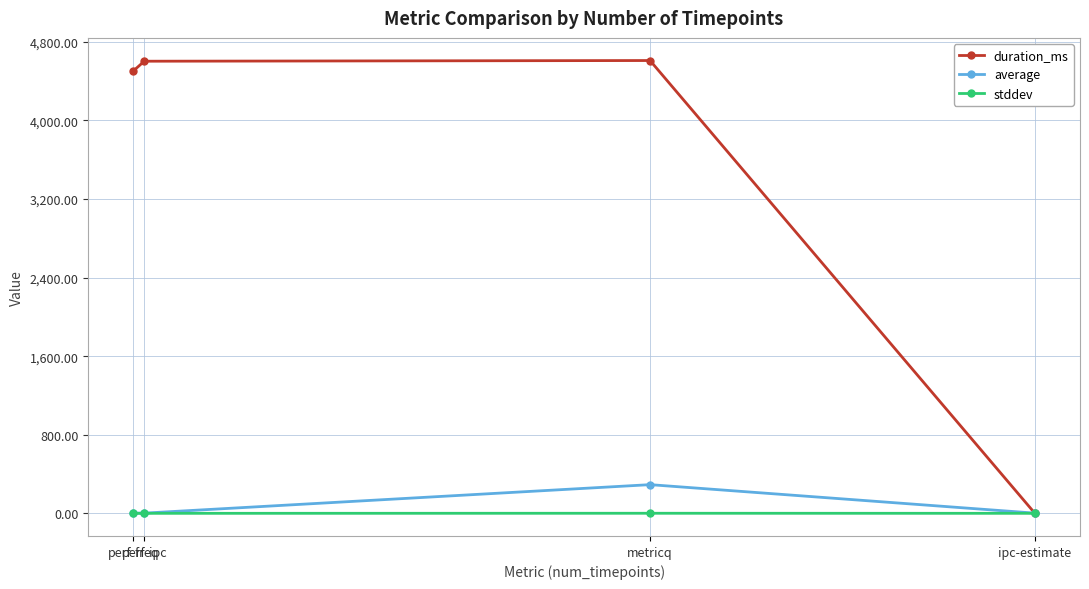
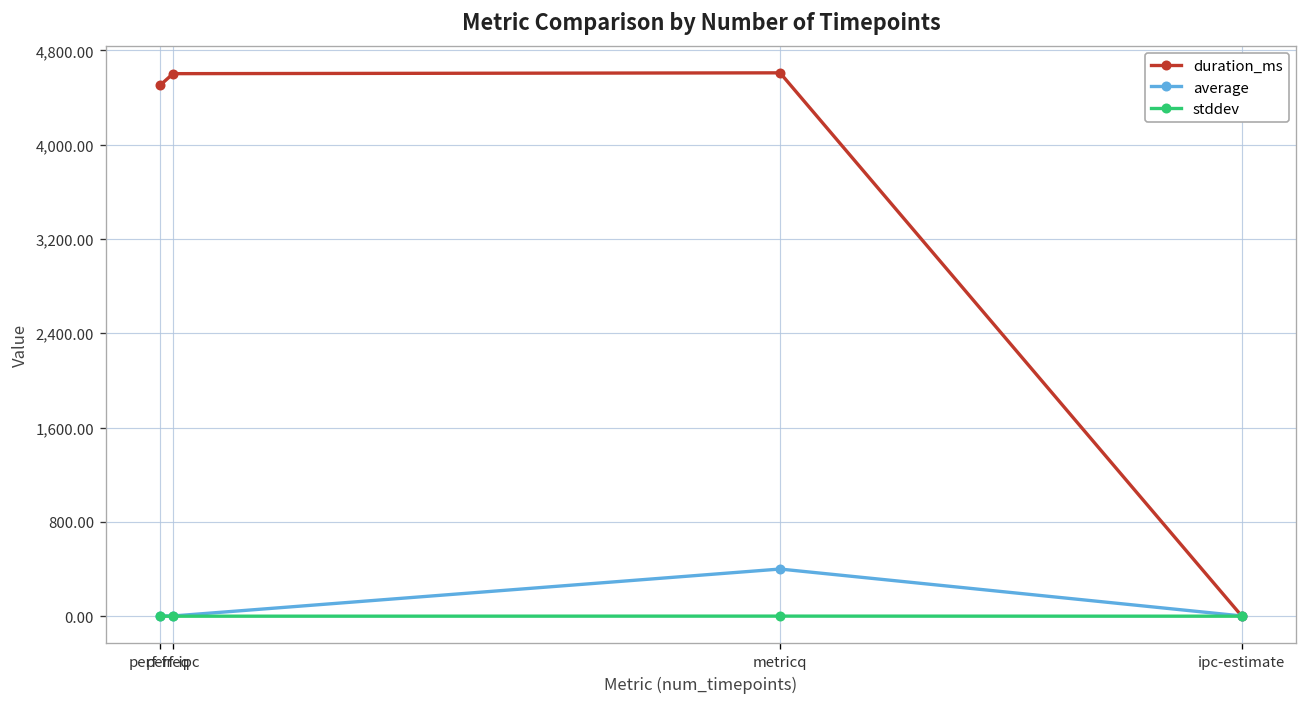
  {
    "duration_ms": {
      "metricq": "4,600"
    },
    "average": {
-     "metricq": "300"
+     "metricq": "400"
    },
    "stddev": {
      "metricq": "0"
    }
  }
